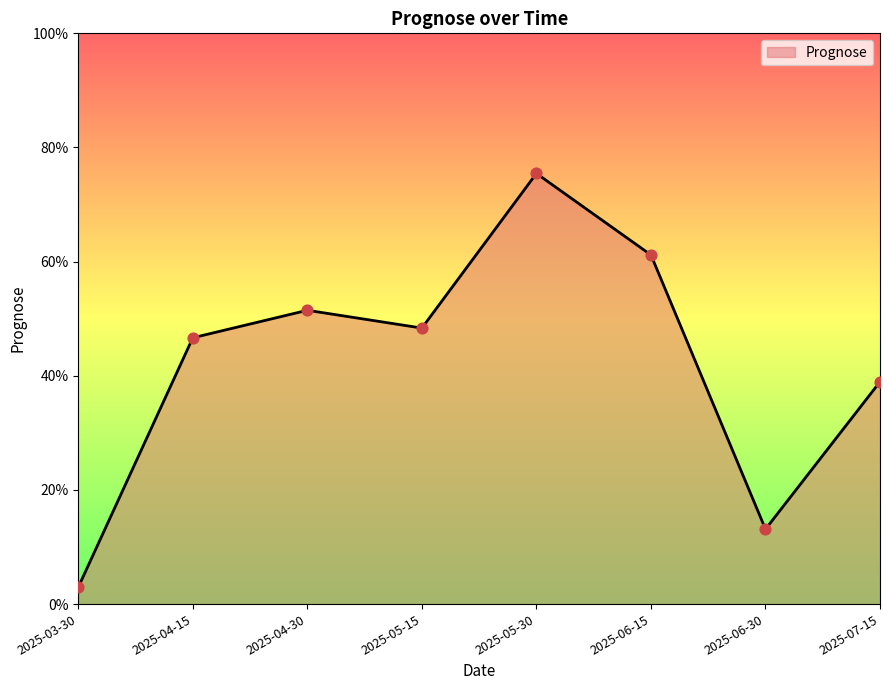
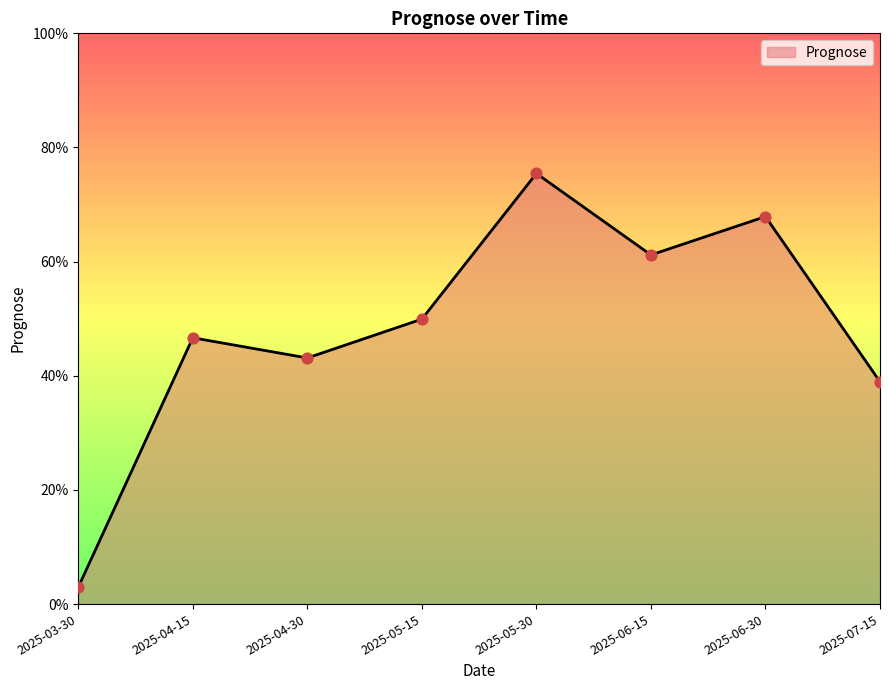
  {
    "2025-03-30": "3%",
    "2025-04-15": "47%",
-   "2025-04-30": "51%",
-   "2025-05-15": "48%",
+   "2025-04-30": "43%",
+   "2025-05-15": "50%",
    "2025-05-30": "75%",
    "2025-06-15": "61%",
-   "2025-06-30": "13%",
+   "2025-06-30": "68%",
    "2025-07-15": "39%"
  }
